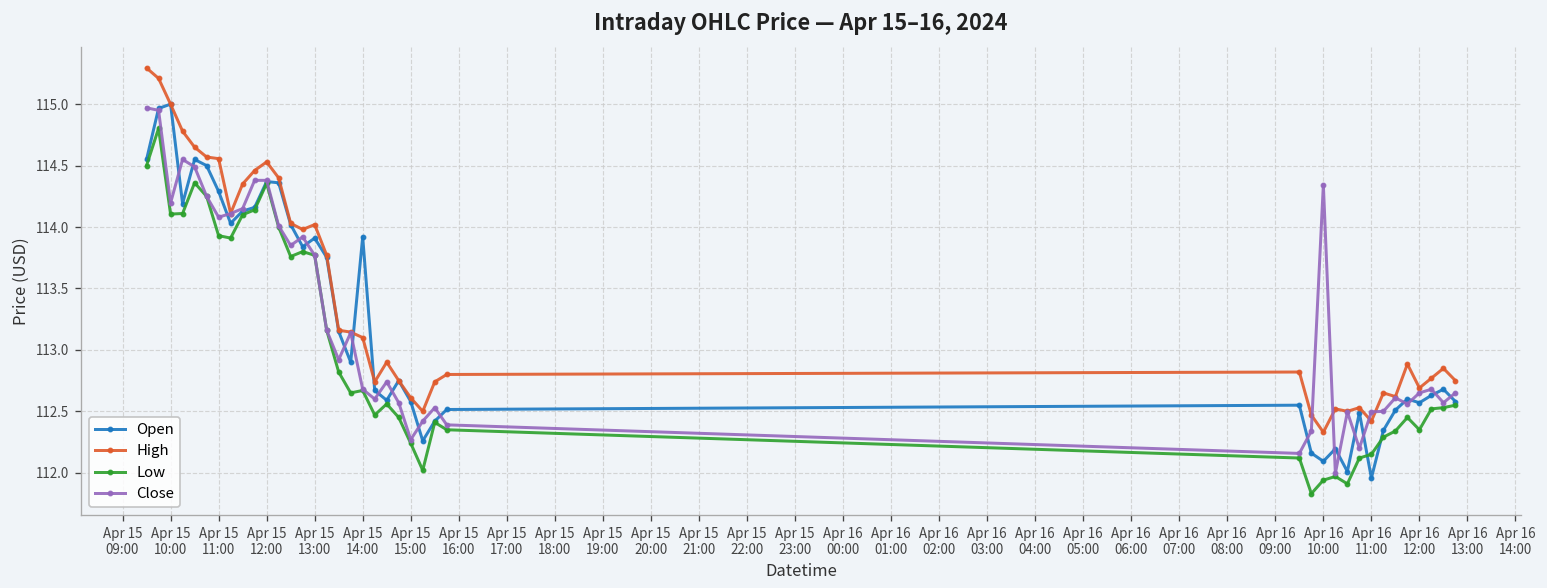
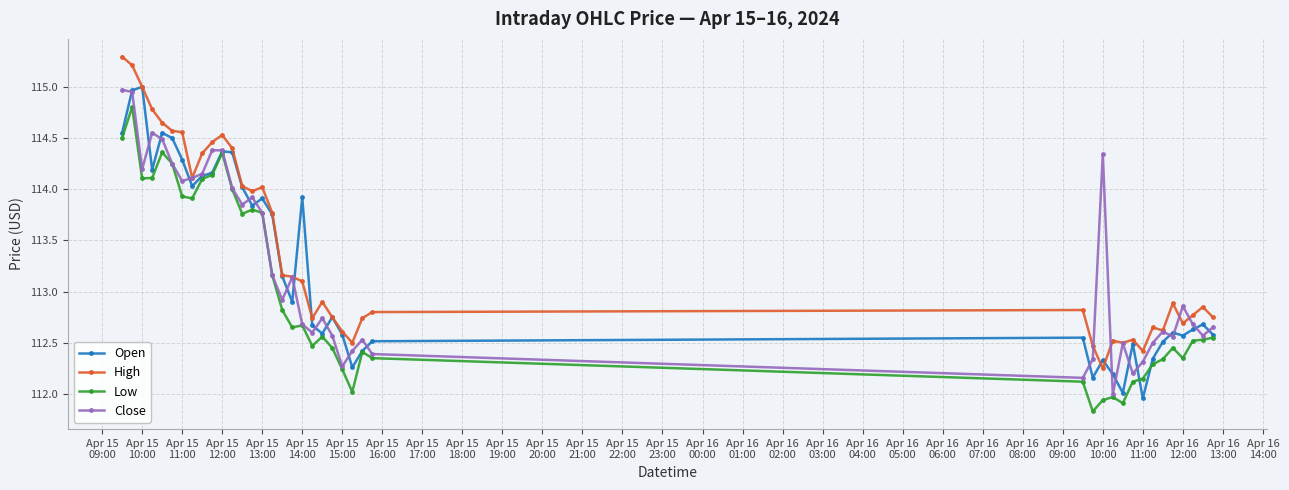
  {
    "Open": {
      "Apr 15 11:00": 114.29,
      "Apr 15 13:00": 113.91,
      "Apr 15 14:00": 113.92,
      "Apr 15 15:00": 112.58,
-     "Apr 16 10:00": 112.09,
+     "Apr 16 10:00": 112.33,
      "Apr 16 11:00": 111.96,
      "Apr 16 12:00": 112.57
    },
    "High": {
      "Apr 15 11:00": 114.56,
      "Apr 15 12:00": 114.53,
      "Apr 15 13:00": 114.02,
      "Apr 15 14:00": 113.10,
      "Apr 15 15:00": 112.61,
-     "Apr 16 10:00": 112.33,
+     "Apr 16 10:00": 112.25,
      "Apr 16 11:00": 112.42,
      "Apr 16 12:00": 112.69
    },
    "Low": {
      "Apr 15 10:00": 114.11,
      "Apr 15 11:00": 113.93,
      "Apr 15 15:00": 112.24,
      "Apr 16 10:00": 111.94,
      "Apr 16 11:00": 112.15,
      "Apr 16 12:00": 112.35
    },
    "Close": {
      "Apr 15 10:00": 114.20,
      "Apr 15 11:00": 114.08,
      "Apr 15 15:00": 112.27,
      "Apr 16 10:00": 114.34,
-     "Apr 16 11:00": 112.50,
-     "Apr 16 12:00": 112.65
+     "Apr 16 11:00": 112.32,
+     "Apr 16 12:00": 112.86
    }
  }
